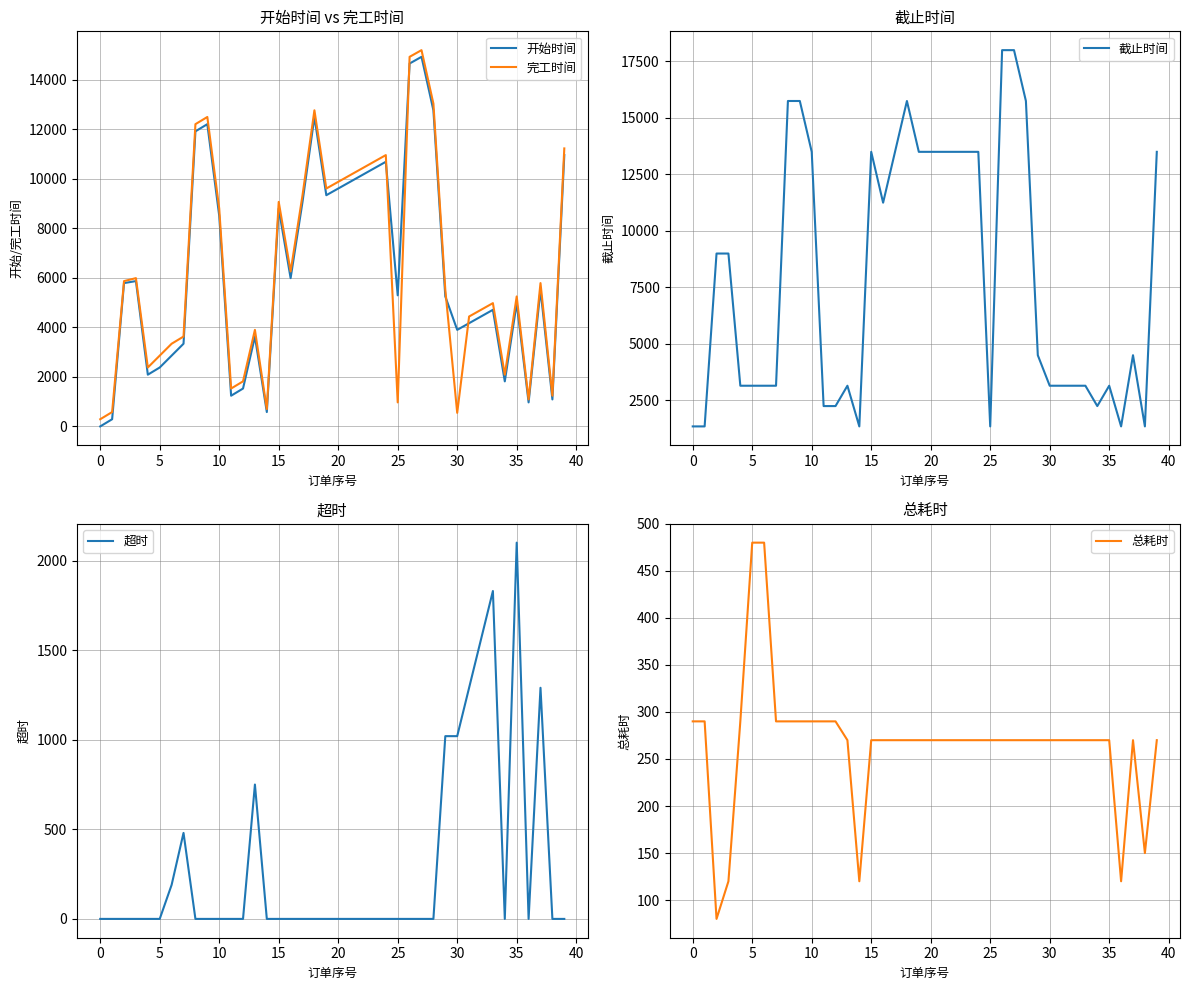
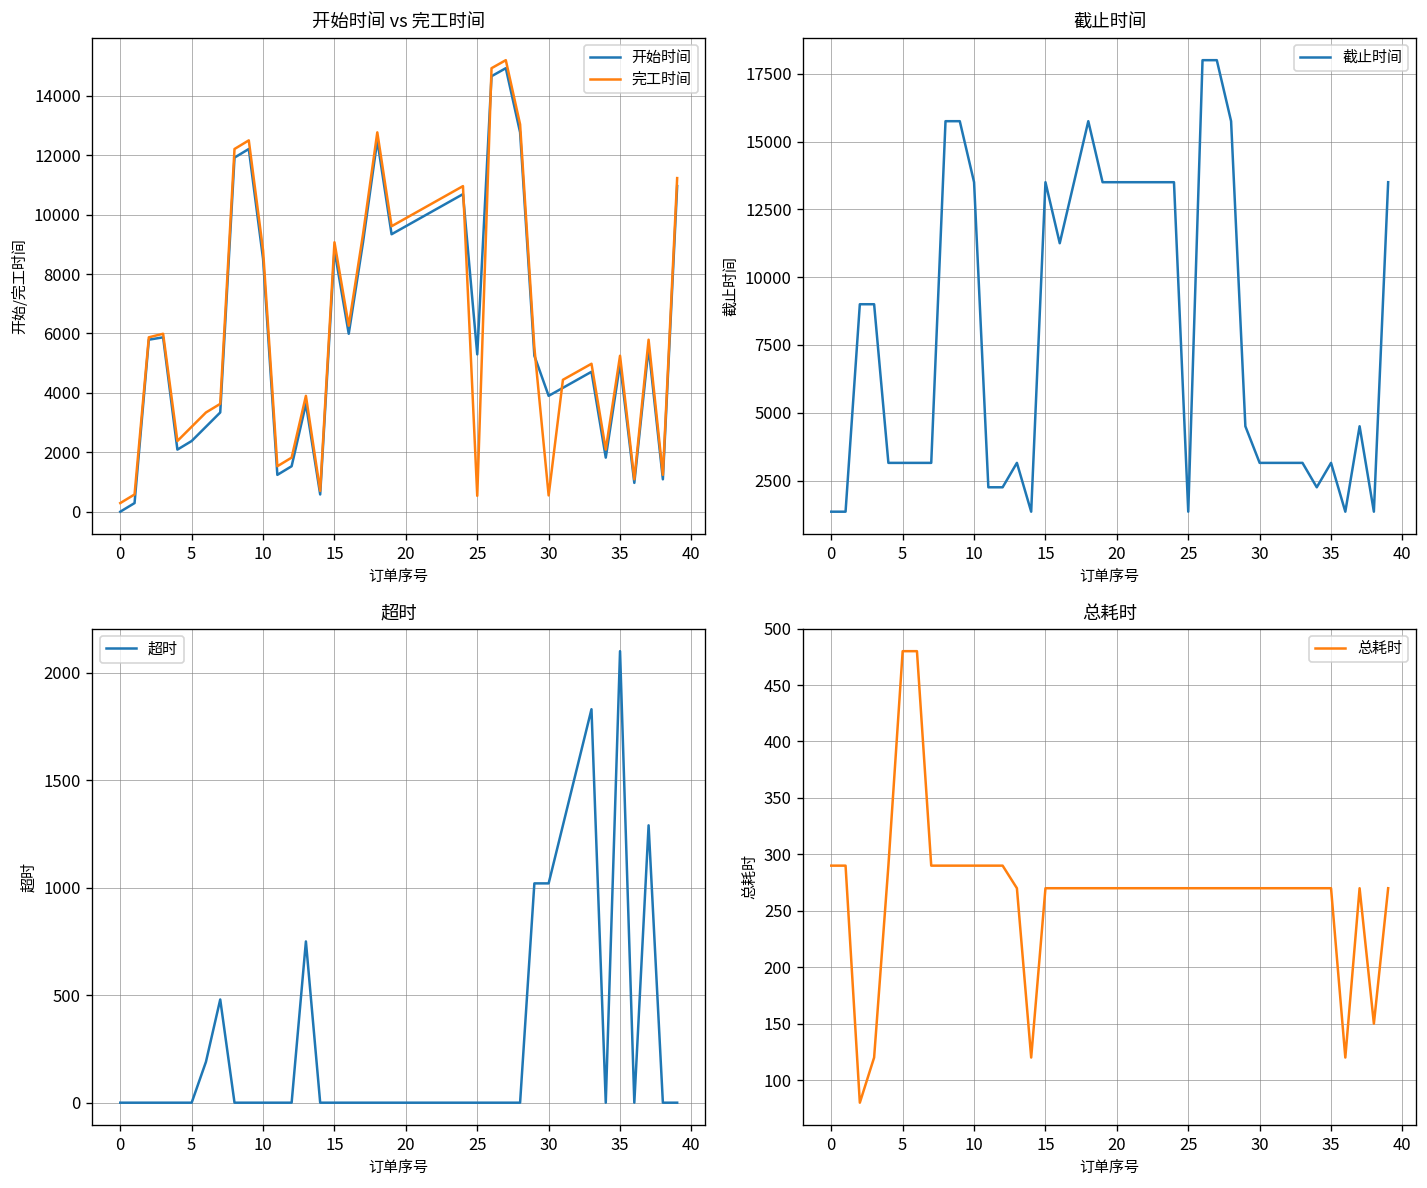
  {
    "开始时间 vs 完工时间": {
      "开始时间": {
        "0": 0,
        "5": 2400,
        "10": 8500,
        "15": 8800,
        "20": 9600,
        "25": 5300,
        "30": 3900,
        "35": 5000
      },
      "完工时间": {
        "0": 300,
        "5": 2900,
        "10": 8800,
        "15": 9100,
        "20": 9900,
-       "25": 1000,
+       "25": 500,
        "30": 500,
        "35": 5300
      }
    },
    "截止时间": {
      "0": 1400,
      "5": 3200,
      "10": 13500,
      "15": 13500,
      "20": 13500,
      "25": 1400,
      "30": 3200,
      "35": 3200
    },
    "超时": {
      "0": 0,
      "5": 0,
      "10": 0,
      "15": 0,
      "20": 0,
      "25": 0,
      "30": 1020,
      "35": 2100
    },
    "总耗时": {
      "0": 290,
      "5": 480,
      "10": 290,
      "15": 270,
      "20": 270,
      "25": 270,
      "30": 270,
      "35": 270
    }
  }
